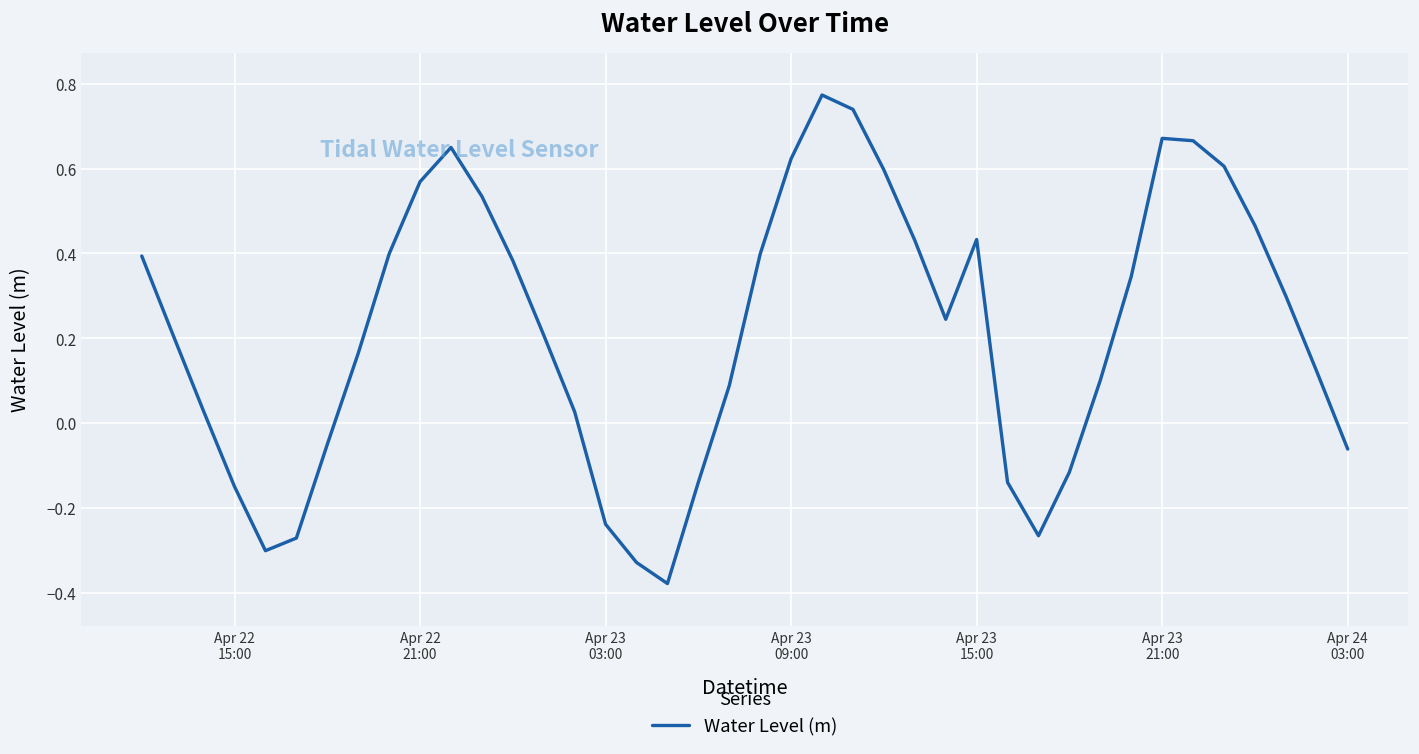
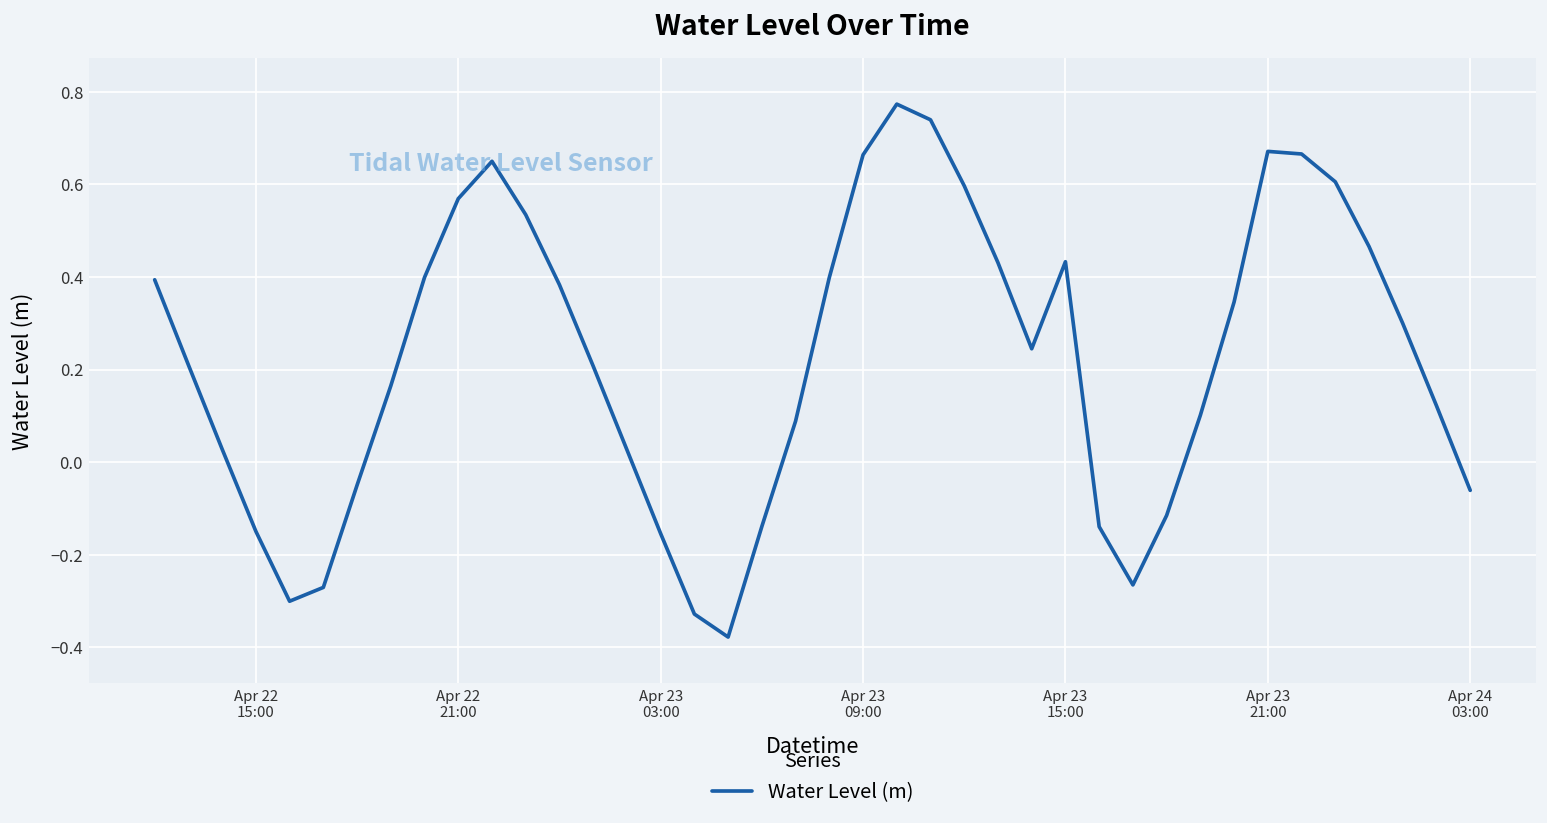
  {
    "Apr 22 15:00": -0.15,
    "Apr 22 21:00": 0.57,
-   "Apr 23 03:00": -0.24,
-   "Apr 23 09:00": 0.62,
+   "Apr 23 03:00": -0.15,
+   "Apr 23 09:00": 0.66,
    "Apr 23 15:00": 0.43,
    "Apr 23 21:00": 0.67,
    "Apr 24 03:00": -0.06
  }
